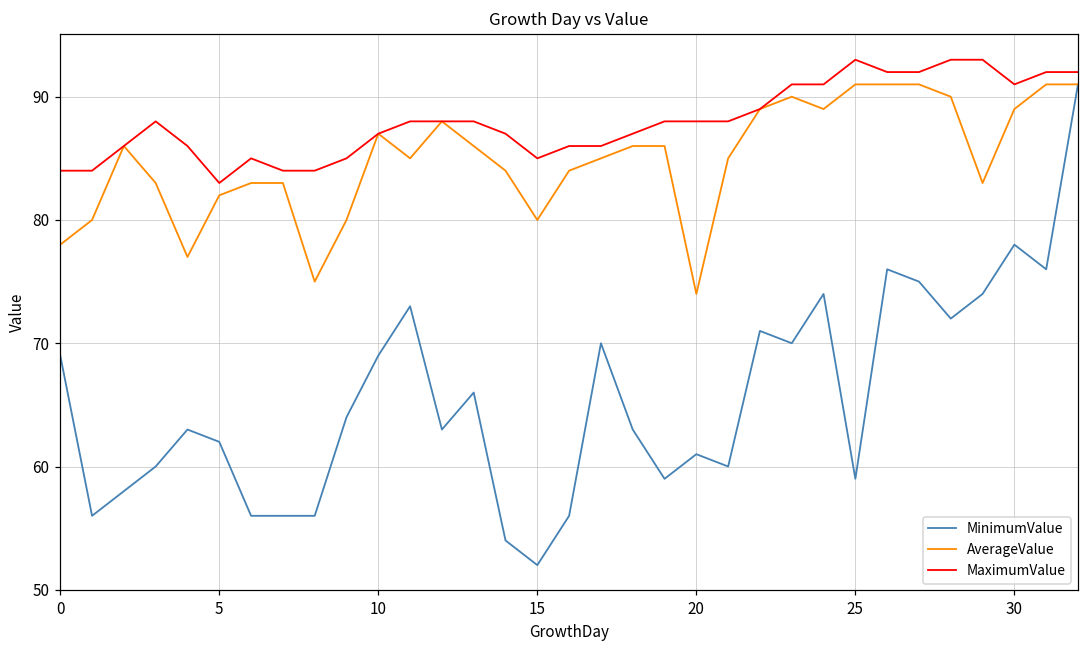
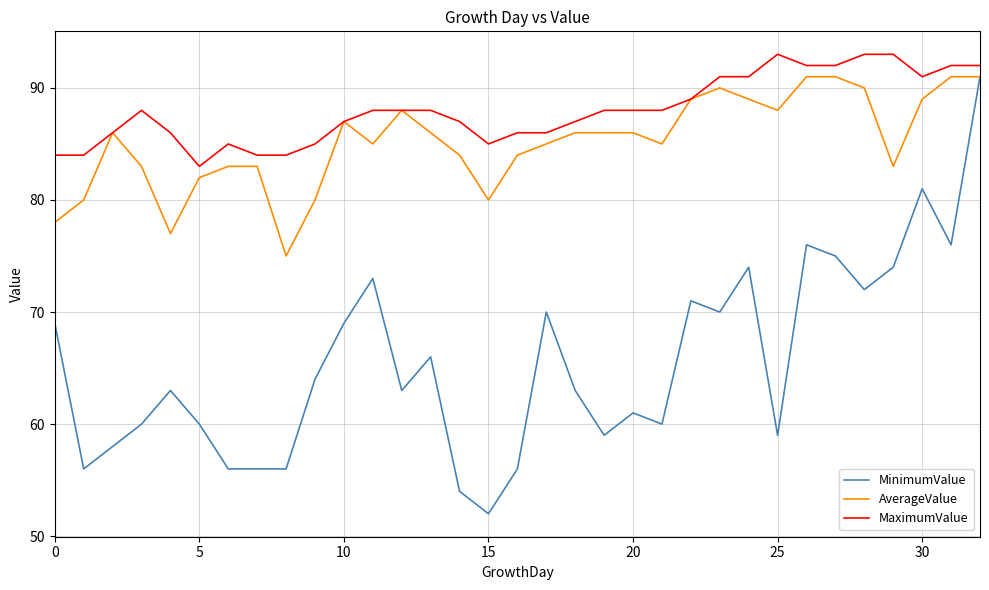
  {
    "MinimumValue": {
      "0": 69,
-     "5": 62,
+     "5": 60,
      "10": 69,
      "15": 52,
      "20": 61,
      "25": 59,
-     "30": 78
+     "30": 81
    },
    "AverageValue": {
      "0": 78,
      "5": 82,
      "15": 80,
-     "20": 74,
-     "25": 91,
+     "20": 86,
+     "25": 88,
      "30": 89
    },
    "MaximumValue": {
      "0": 84,
      "5": 83,
      "15": 85,
      "20": 88,
      "25": 93,
      "30": 91
    }
  }
